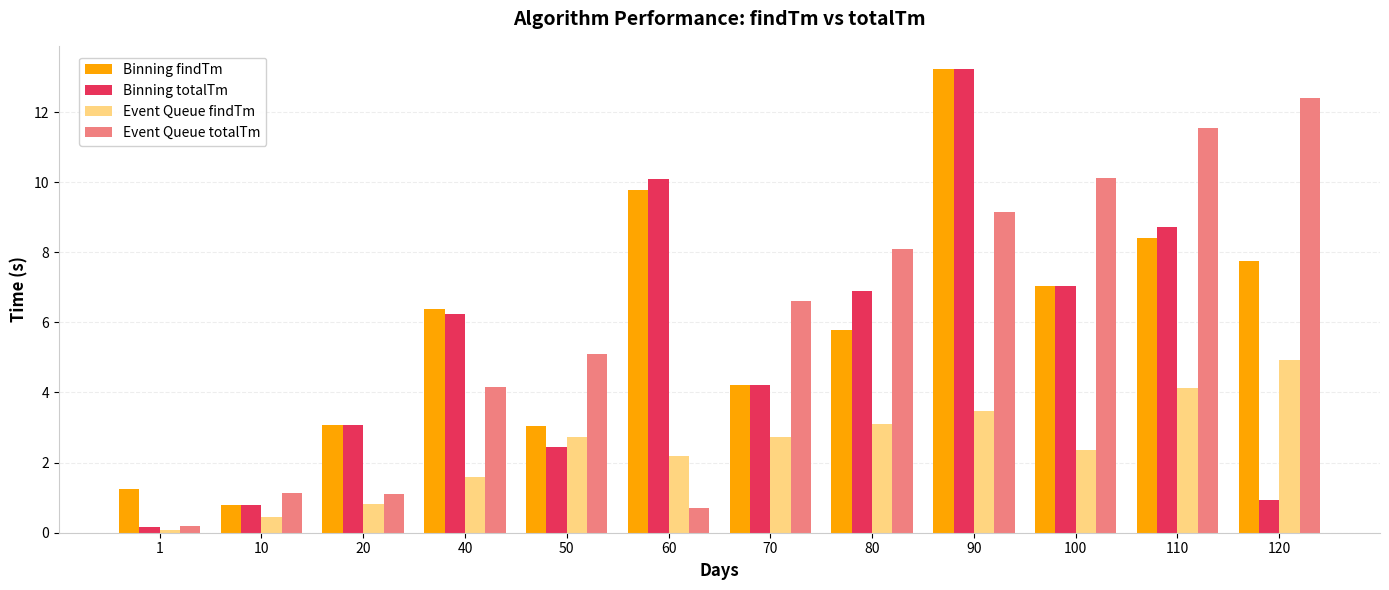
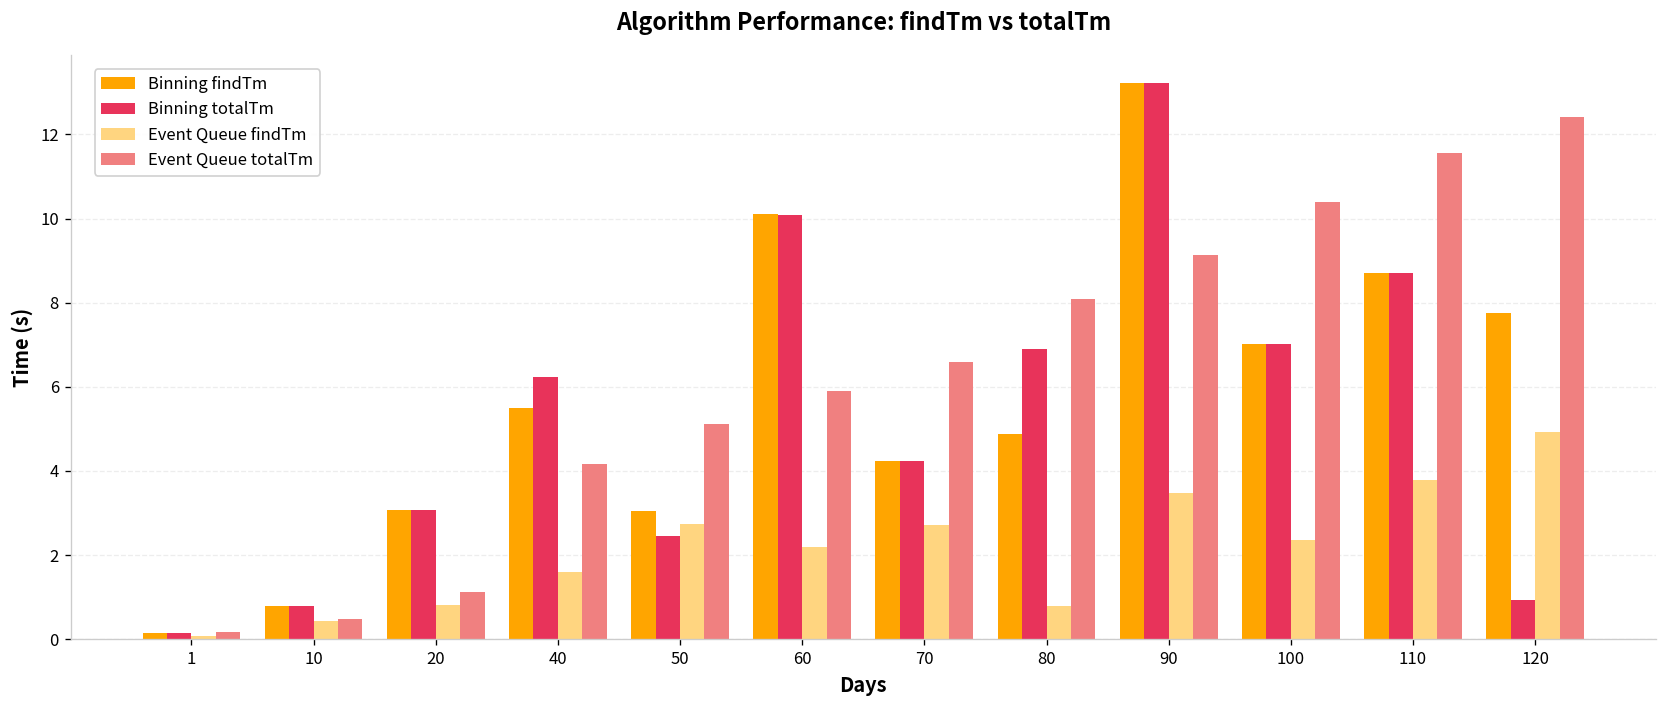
  {
    "Binning findTm": {
-     "1": 1.3,
+     "1": 0.2,
      "10": 0.8,
      "20": 3.1,
-     "40": 6.4,
+     "40": 5.5,
      "50": 3.1,
-     "60": 9.8,
+     "60": 10.1,
      "70": 4.2,
-     "80": 5.8,
+     "80": 4.9,
      "90": 13.2,
      "100": 7.0,
-     "110": 8.4,
+     "110": 8.7,
      "120": 7.7
    },
    "Binning totalTm": {
      "1": 0.2,
      "10": 0.8,
      "20": 3.1,
      "40": 6.2,
      "50": 2.4,
      "60": 10.1,
      "70": 4.2,
      "80": 6.9,
      "90": 13.2,
      "100": 7.0,
      "110": 8.7,
      "120": 0.9
    },
    "Event Queue findTm": {
      "1": 0.1,
      "10": 0.4,
      "20": 0.8,
      "40": 1.6,
      "50": 2.7,
      "60": 2.2,
      "70": 2.7,
-     "80": 3.1,
+     "80": 0.8,
      "90": 3.5,
      "100": 2.4,
-     "110": 4.1,
+     "110": 3.8,
      "120": 4.9
    },
    "Event Queue totalTm": {
      "1": 0.2,
-     "10": 1.1,
+     "10": 0.5,
      "20": 1.1,
      "40": 4.2,
      "50": 5.1,
-     "60": 0.7,
+     "60": 5.9,
      "70": 6.6,
      "80": 8.1,
      "90": 9.1,
-     "100": 10.1,
+     "100": 10.4,
      "110": 11.5,
      "120": 12.4
    }
  }
